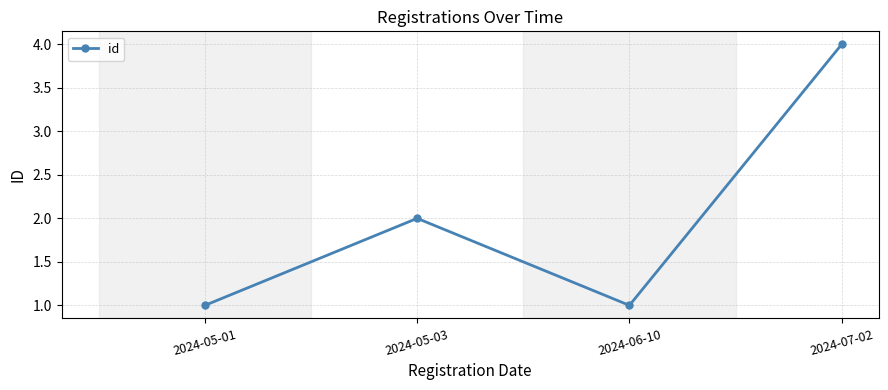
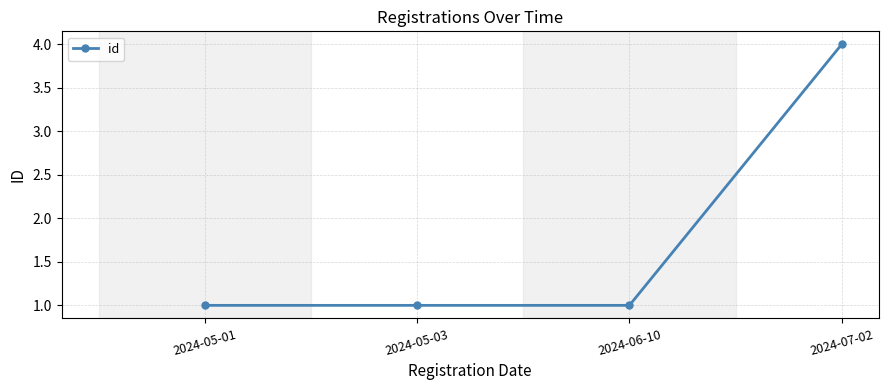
  {
    "2024-05-01": 1,
-   "2024-05-03": 2,
+   "2024-05-03": 1,
    "2024-06-10": 1,
    "2024-07-02": 4
  }
